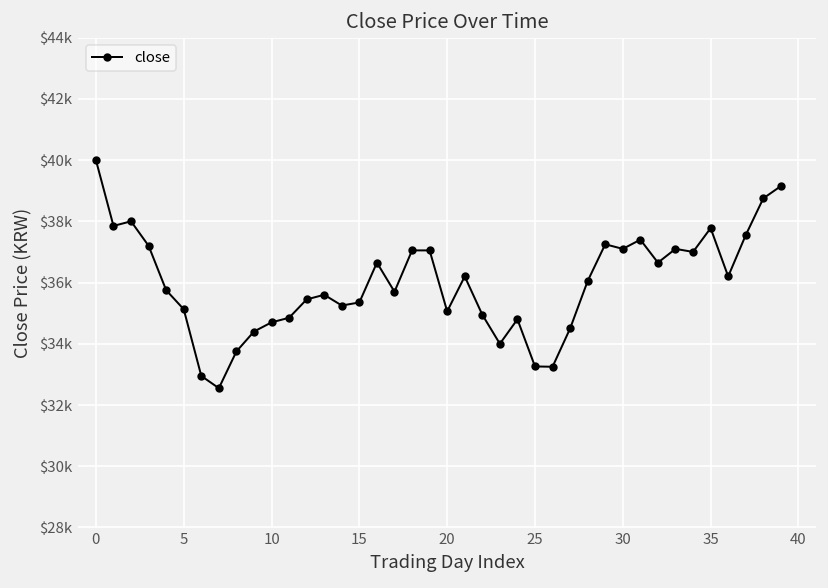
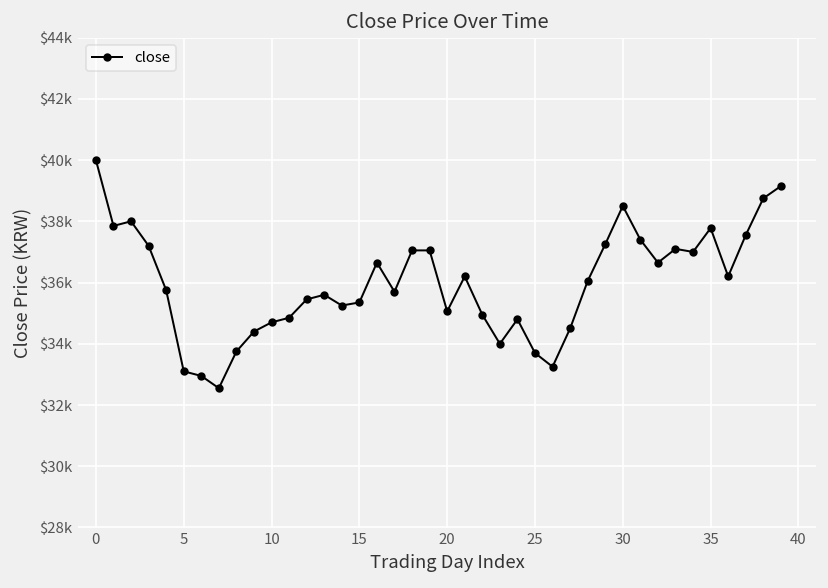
  {
    "0": "$40000",
-   "5": "$35100",
+   "5": "$33100",
    "10": "$34700",
    "15": "$35400",
    "20": "$35100",
-   "25": "$33300",
-   "30": "$37100",
+   "25": "$33700",
+   "30": "$38500",
    "35": "$37800"
  }
